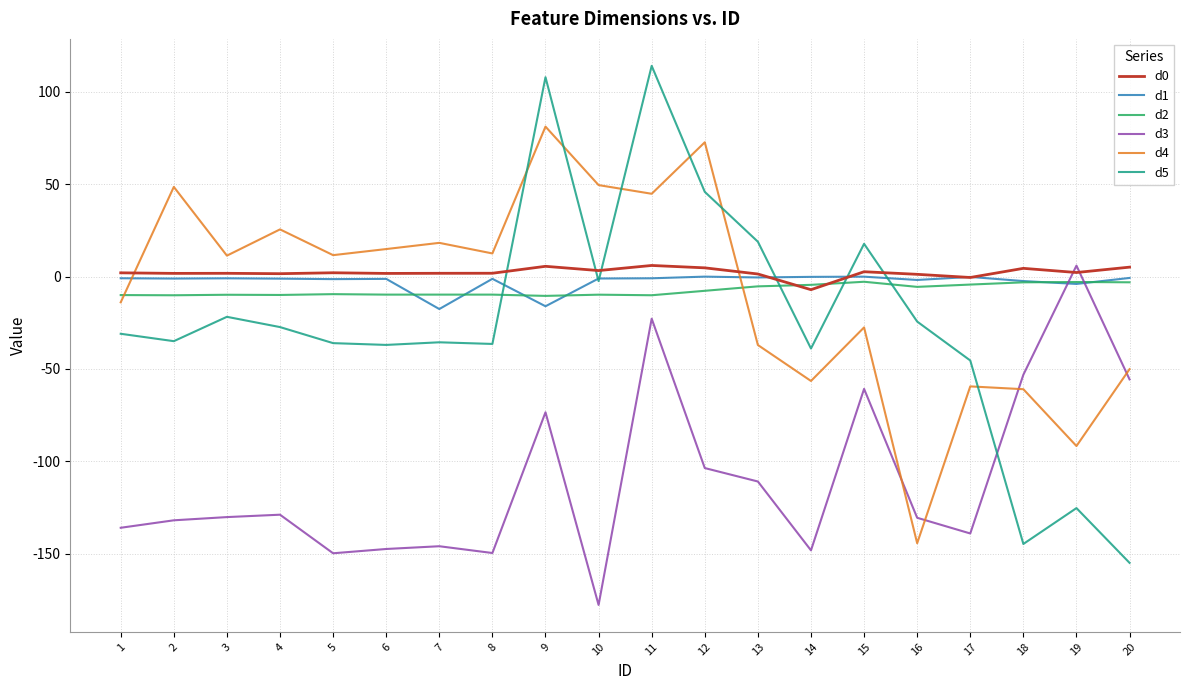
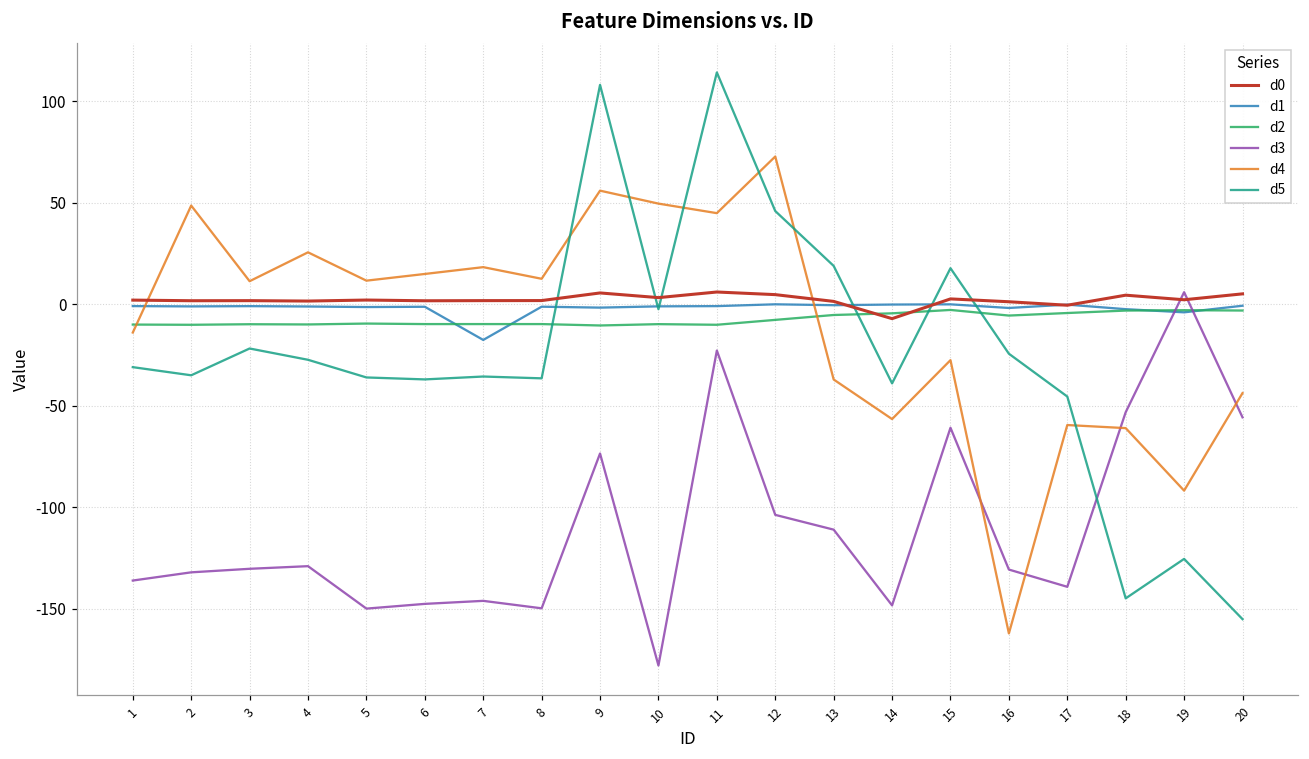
  {
    "d0": {
      "1": 2,
      "2": 2,
      "3": 2,
      "4": 2,
      "5": 2,
      "6": 2,
      "7": 2,
      "8": 2,
      "9": 6,
      "10": 3,
      "11": 6,
      "12": 5,
      "13": 1,
      "14": -7,
      "15": 3,
      "16": 1,
      "18": 4,
      "19": 2,
      "20": 5
    },
    "d1": {
      "1": -1,
      "2": -1,
      "3": -1,
      "4": -1,
      "5": -1,
      "6": -1,
      "7": -18,
      "8": -1,
-     "9": -16,
+     "9": -2,
      "10": -1,
      "11": -1,
      "12": 0,
      "13": 0,
      "14": 0,
      "15": 0,
      "16": -2,
      "20": -1
    },
    "d3": {
      "1": -136,
      "2": -132,
      "3": -130,
      "4": -129,
      "5": -150,
      "6": -147,
      "7": -146,
      "8": -150,
      "9": -73,
      "10": -178,
      "11": -23,
      "12": -104,
      "13": -111,
      "14": -148,
      "15": -61,
      "16": -131,
      "17": -139,
      "18": -53,
      "19": 6,
      "20": -56
    },
    "d4": {
      "1": -14,
      "2": 49,
      "3": 11,
      "4": 26,
      "5": 12,
      "6": 15,
      "7": 18,
      "8": 13,
-     "9": 81,
+     "9": 56,
      "10": 50,
      "11": 45,
      "12": 73,
      "13": -37,
      "14": -57,
      "15": -28,
-     "16": -144,
+     "16": -162,
      "17": -59,
      "18": -61,
      "19": -92,
-     "20": -50
+     "20": -44
    }
  }
